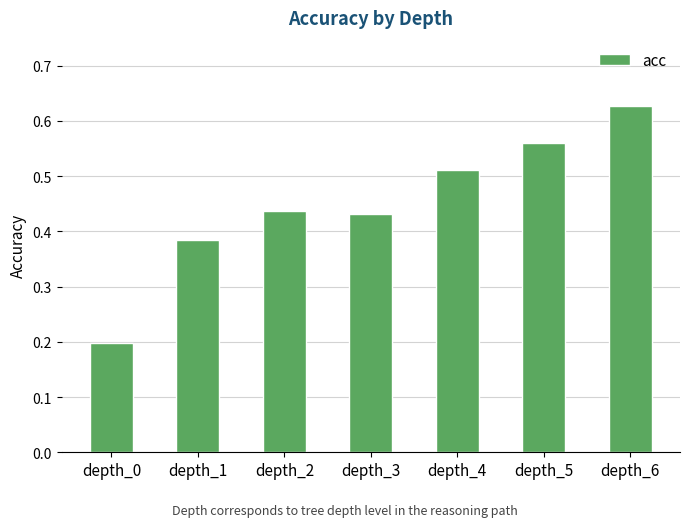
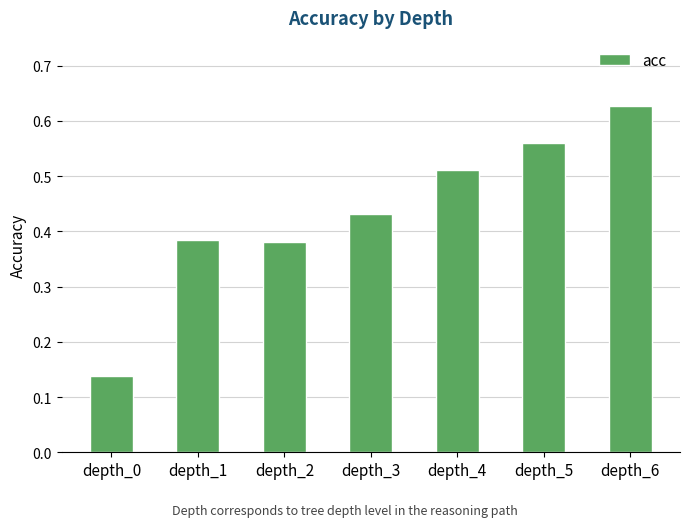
  {
-   "depth_0": 0.20,
+   "depth_0": 0.14,
    "depth_1": 0.39,
-   "depth_2": 0.44,
+   "depth_2": 0.38,
    "depth_3": 0.43,
    "depth_4": 0.51,
    "depth_5": 0.56,
    "depth_6": 0.63
  }
